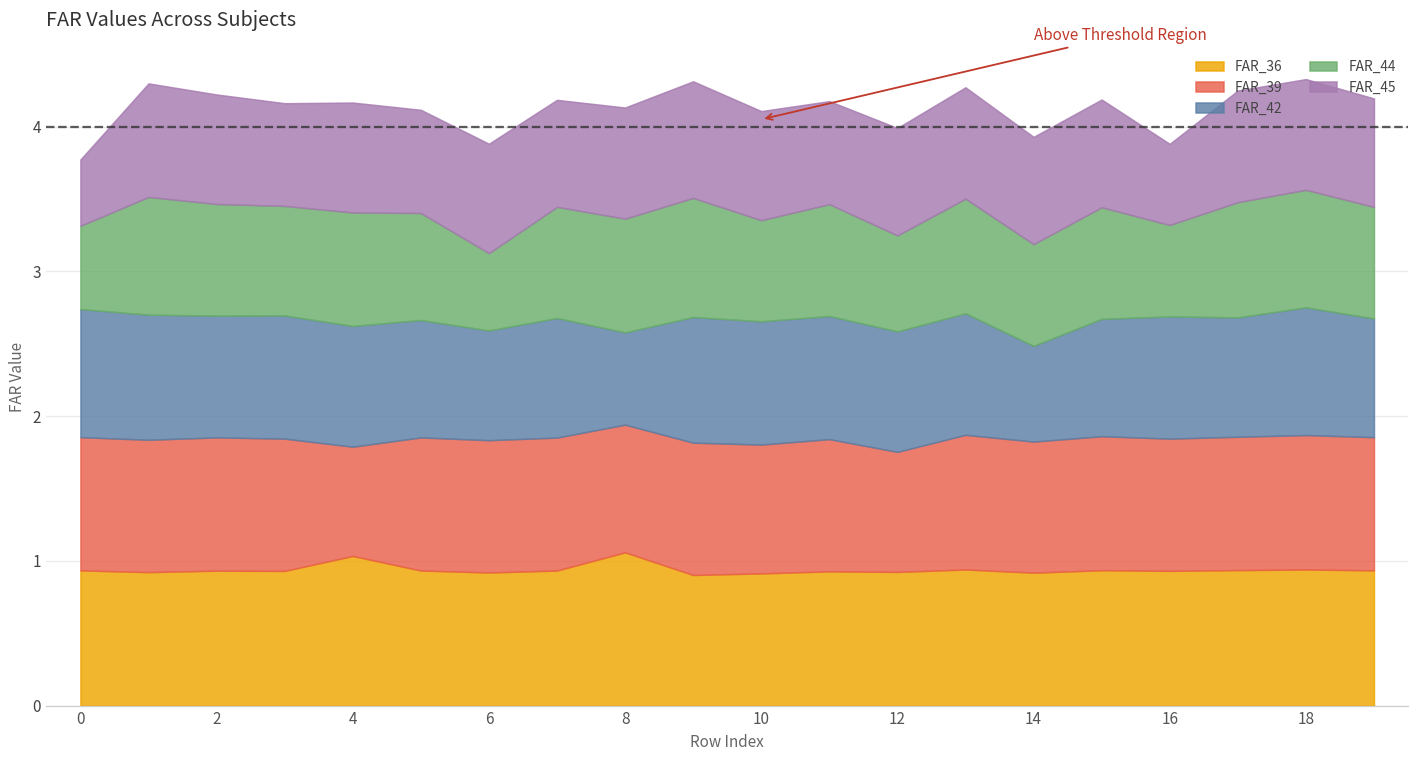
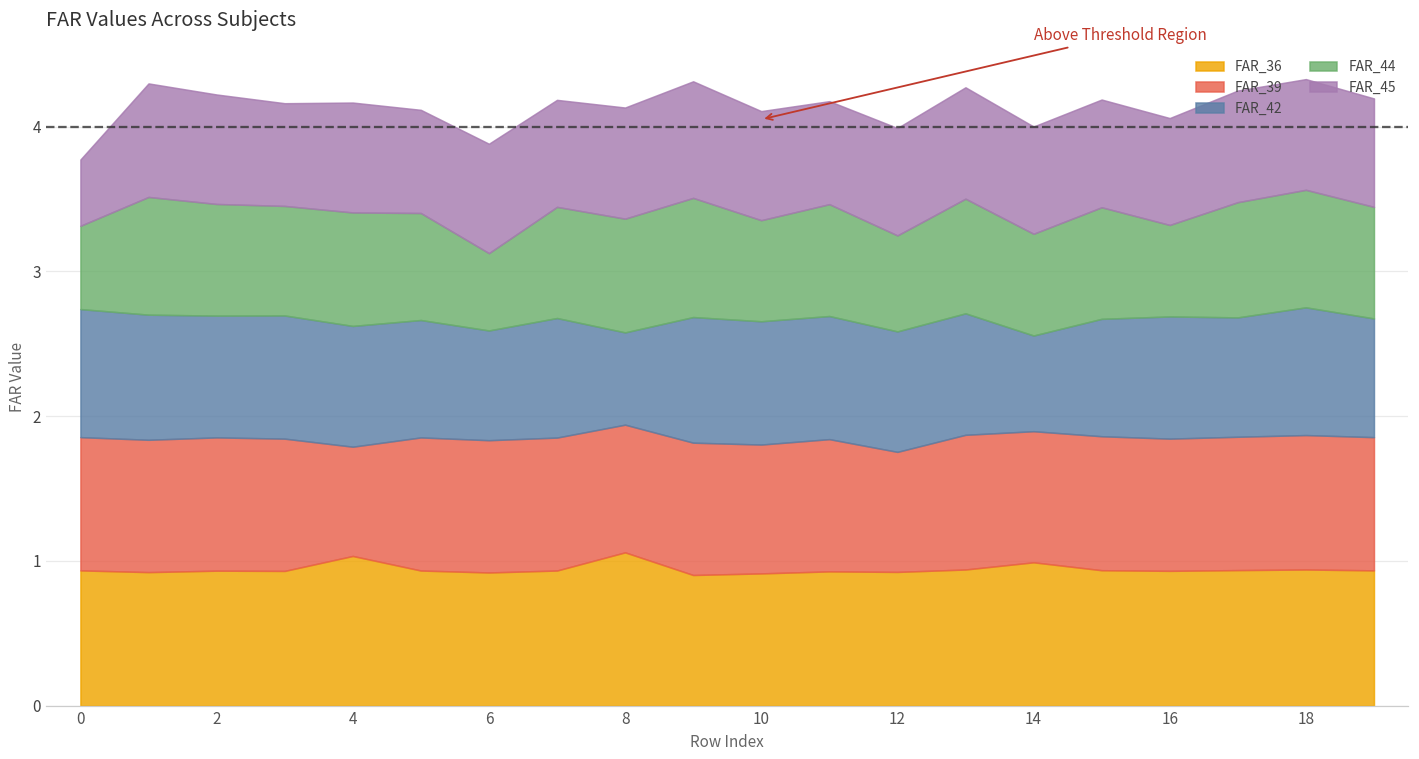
  {
    "FAR_36": {
      "0": 0.94,
      "2": 0.93,
      "4": 1.03,
      "6": 0.92,
      "8": 1.06,
      "10": 0.91,
      "12": 0.92,
-     "14": 0.92,
+     "14": 0.99,
      "16": 0.93,
      "18": 0.94
    },
    "FAR_39": {
      "0": 0.92,
      "2": 0.92,
      "4": 0.75,
      "6": 0.91,
      "8": 0.88,
      "10": 0.89,
      "12": 0.83,
      "14": 0.91,
      "16": 0.91,
      "18": 0.93
    },
    "FAR_42": {
      "0": 0.88,
      "2": 0.84,
      "4": 0.83,
      "6": 0.76,
      "8": 0.64,
      "10": 0.85,
      "12": 0.83,
      "14": 0.66,
      "16": 0.84,
      "18": 0.88
    },
    "FAR_44": {
      "0": 0.58,
      "2": 0.77,
      "4": 0.78,
      "6": 0.53,
      "8": 0.79,
      "10": 0.70,
      "12": 0.66,
      "14": 0.70,
      "16": 0.63,
      "18": 0.81
    },
    "FAR_45": {
      "0": 0.46,
      "2": 0.76,
      "4": 0.76,
      "6": 0.76,
      "8": 0.77,
      "10": 0.75,
      "12": 0.74,
      "14": 0.74,
-     "16": 0.56,
+     "16": 0.74,
      "18": 0.76
    }
  }
